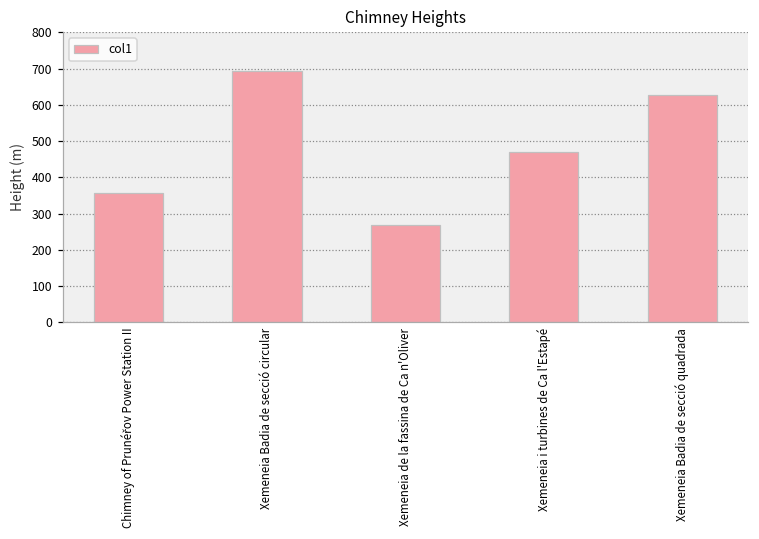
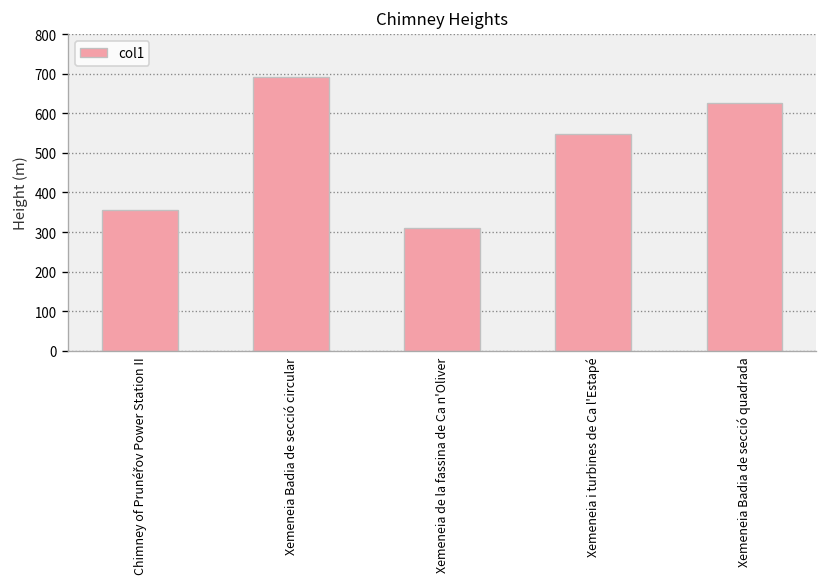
  {
    "Chimney of Prunéřov Power Station II": 360,
    "Xemeneia Badia de secció circular": 690,
-   "Xemeneia de la fassina de Ca n'Oliver": 270,
-   "Xemeneia i turbines de Ca l'Estapé": 470,
+   "Xemeneia de la fassina de Ca n'Oliver": 310,
+   "Xemeneia i turbines de Ca l'Estapé": 550,
    "Xemeneia Badia de secció quadrada": 630
  }
